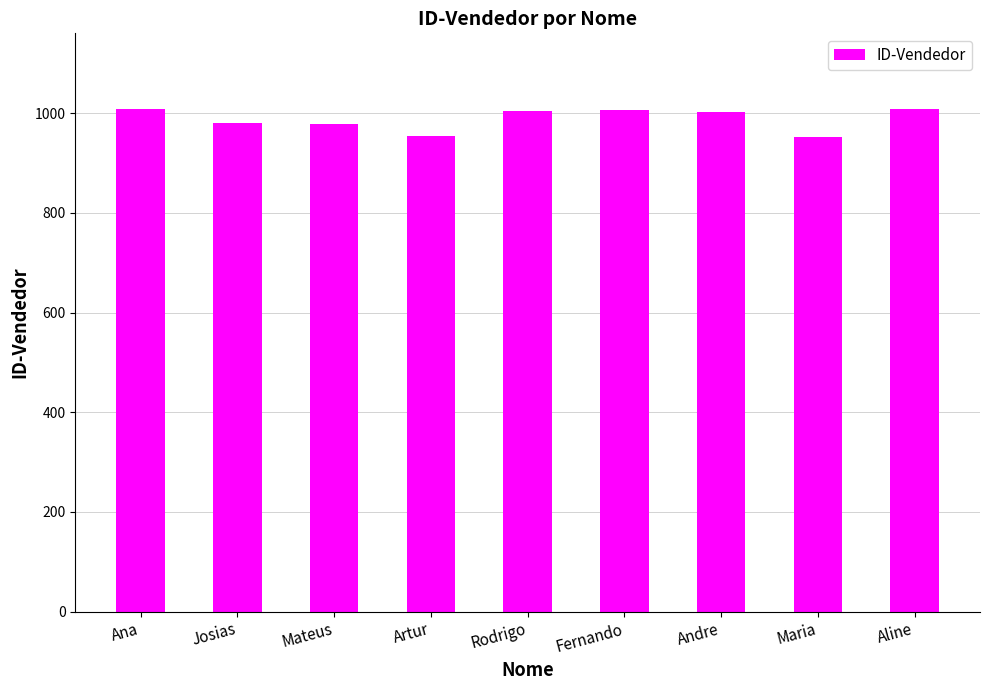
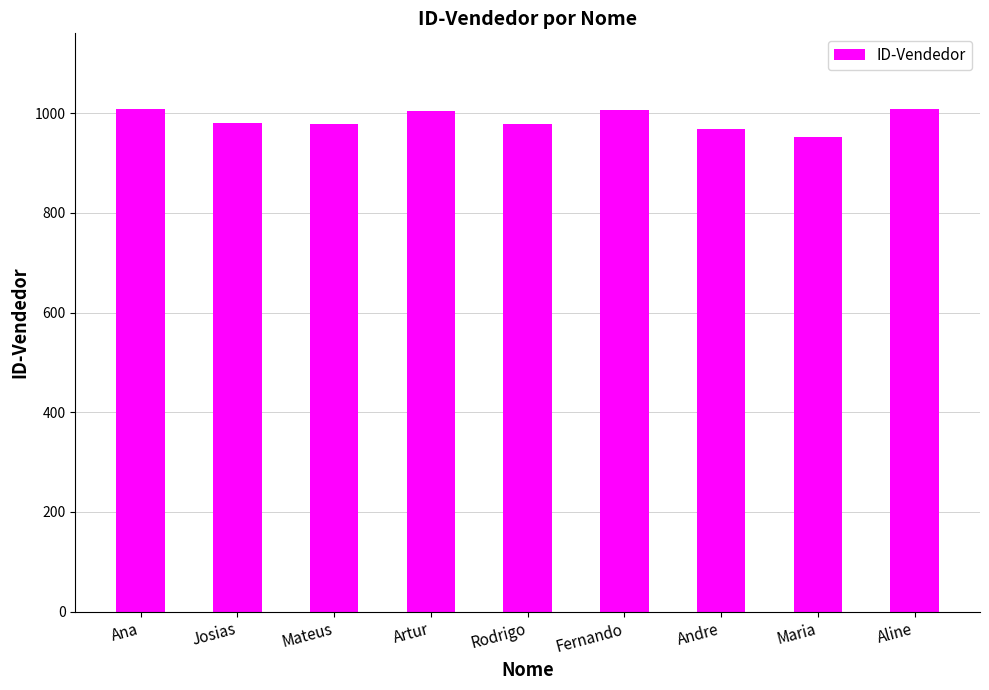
  {
    "Ana": 1010,
    "Josias": 980,
    "Mateus": 980,
-   "Artur": 950,
-   "Rodrigo": 1010,
+   "Artur": 1000,
+   "Rodrigo": 980,
    "Fernando": 1010,
-   "Andre": 1000,
+   "Andre": 970,
    "Maria": 950,
    "Aline": 1010
  }
